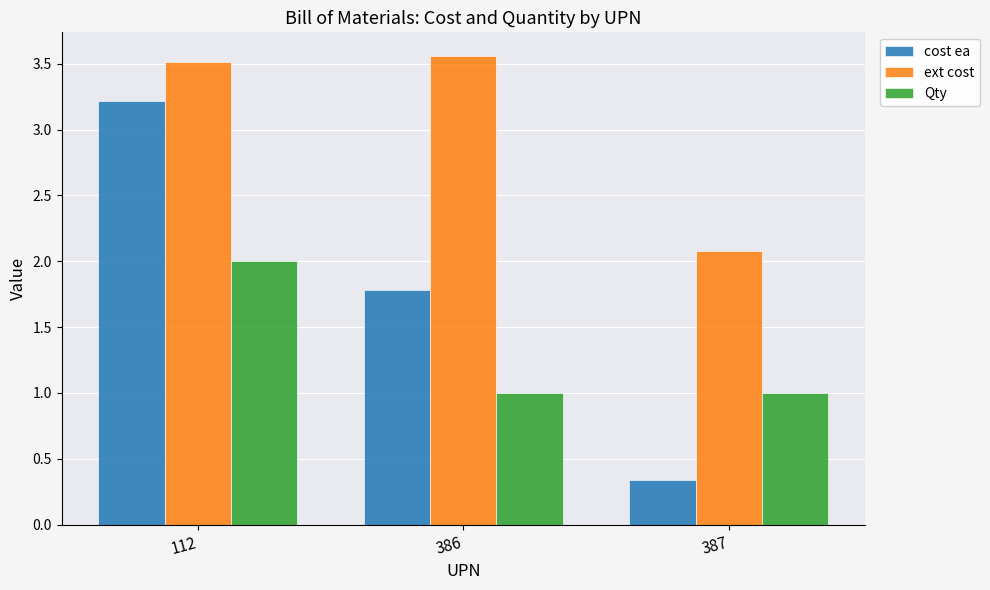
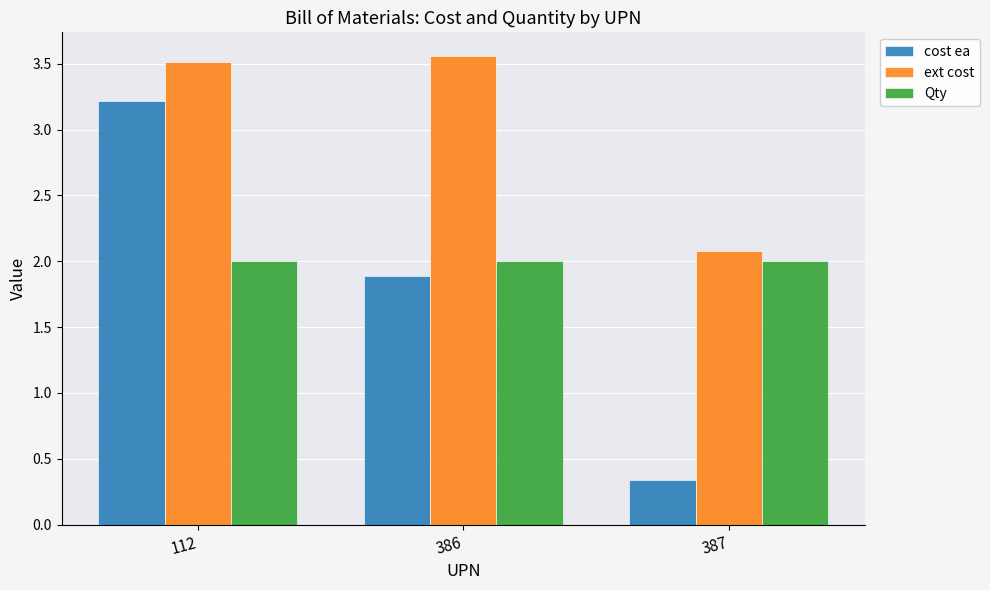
  {
    "cost ea": {
      "112": 3.22,
-     "386": 1.78,
+     "386": 1.89,
      "387": 0.34
    },
    "ext cost": {
      "112": 3.51,
      "386": 3.56,
      "387": 2.08
    },
    "Qty": {
      "112": 2,
-     "386": 1,
-     "387": 1
+     "386": 2,
+     "387": 2
    }
  }
